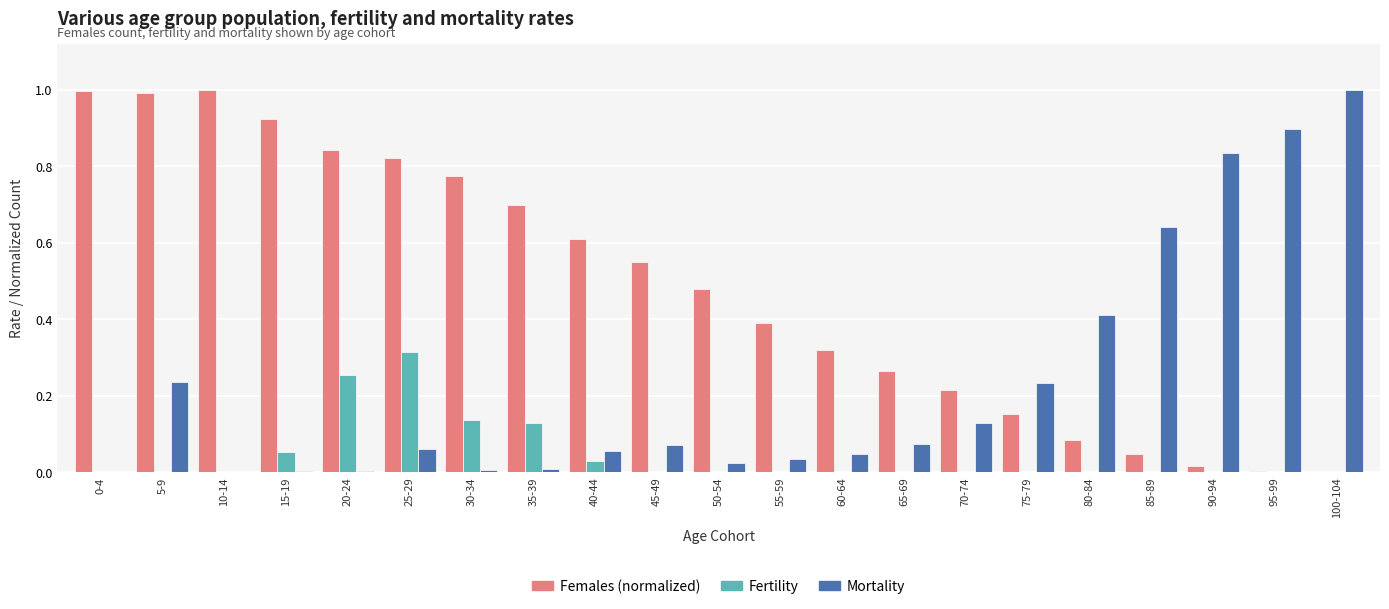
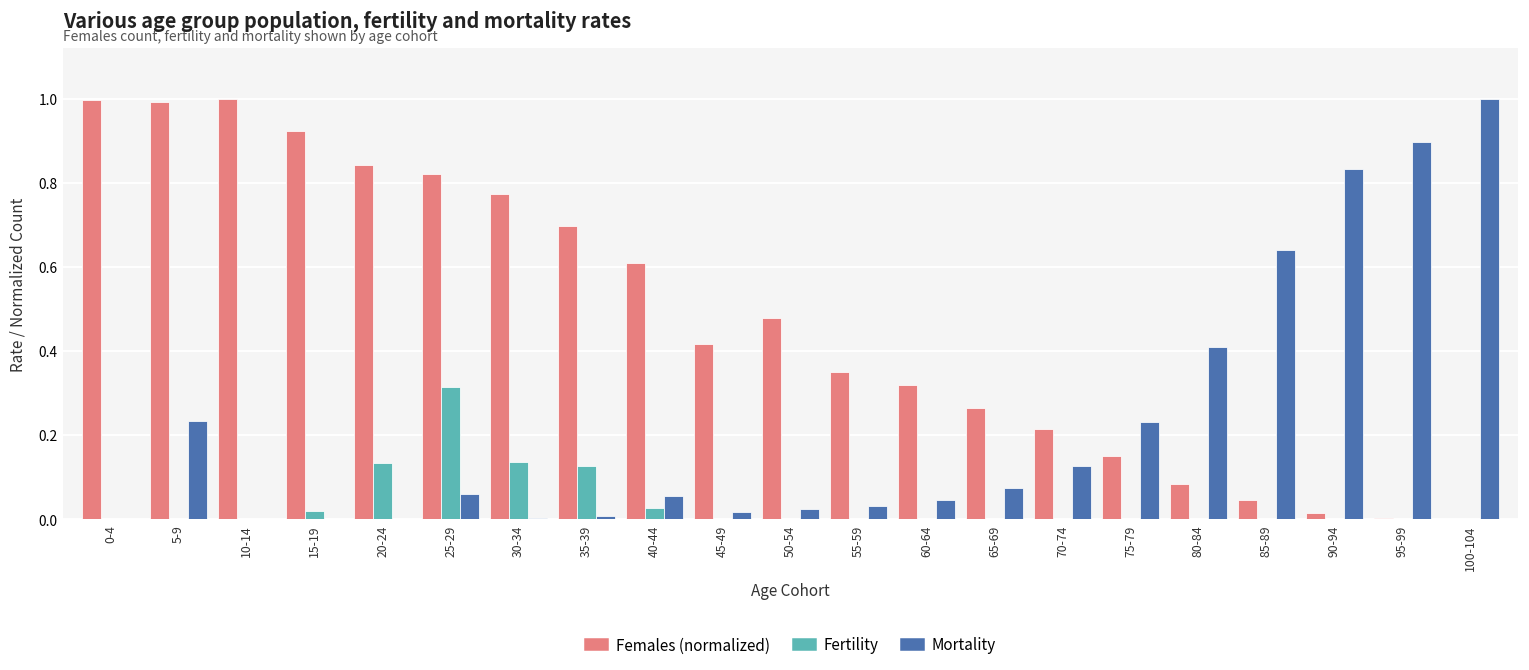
  {
    "Females (normalized)": {
      "0-4": 1.00,
      "5-9": 0.99,
      "10-14": 1.00,
      "15-19": 0.92,
      "20-24": 0.84,
      "25-29": 0.82,
      "30-34": 0.77,
      "35-39": 0.70,
      "40-44": 0.61,
-     "45-49": 0.55,
+     "45-49": 0.42,
      "50-54": 0.48,
-     "55-59": 0.39,
+     "55-59": 0.35,
      "60-64": 0.32,
      "65-69": 0.27,
      "70-74": 0.21,
      "75-79": 0.15,
      "80-84": 0.08,
      "85-89": 0.05,
      "90-94": 0.02
    },
    "Fertility": {
      "0-4": 0.00,
      "5-9": 0.00,
      "10-14": 0.00,
-     "15-19": 0.05,
-     "20-24": 0.25,
+     "15-19": 0.02,
+     "20-24": 0.14,
      "25-29": 0.32,
      "30-34": 0.14,
      "35-39": 0.13,
      "40-44": 0.03,
      "50-54": 0.00,
      "55-59": 0.00,
      "60-64": 0.00,
      "65-69": 0.00,
      "70-74": 0.00,
      "75-79": 0.00,
      "80-84": 0.00,
      "85-89": 0.00,
      "90-94": 0.00,
      "95-99": 0.00,
      "100-104": 0.00
    },
    "Mortality": {
      "5-9": 0.24,
      "25-29": 0.06,
      "35-39": 0.01,
      "40-44": 0.06,
-     "45-49": 0.07,
+     "45-49": 0.02,
      "50-54": 0.02,
      "55-59": 0.03,
      "60-64": 0.05,
      "65-69": 0.07,
      "70-74": 0.13,
      "75-79": 0.23,
      "80-84": 0.41,
      "85-89": 0.64,
      "90-94": 0.83,
      "95-99": 0.90,
      "100-104": 1.00
    }
  }
